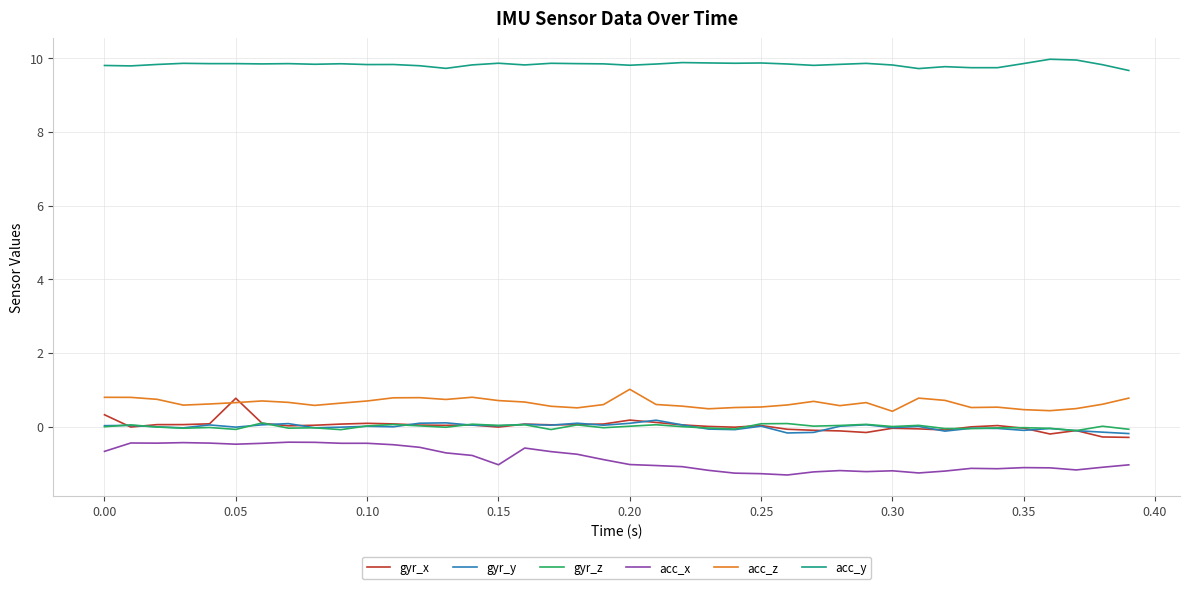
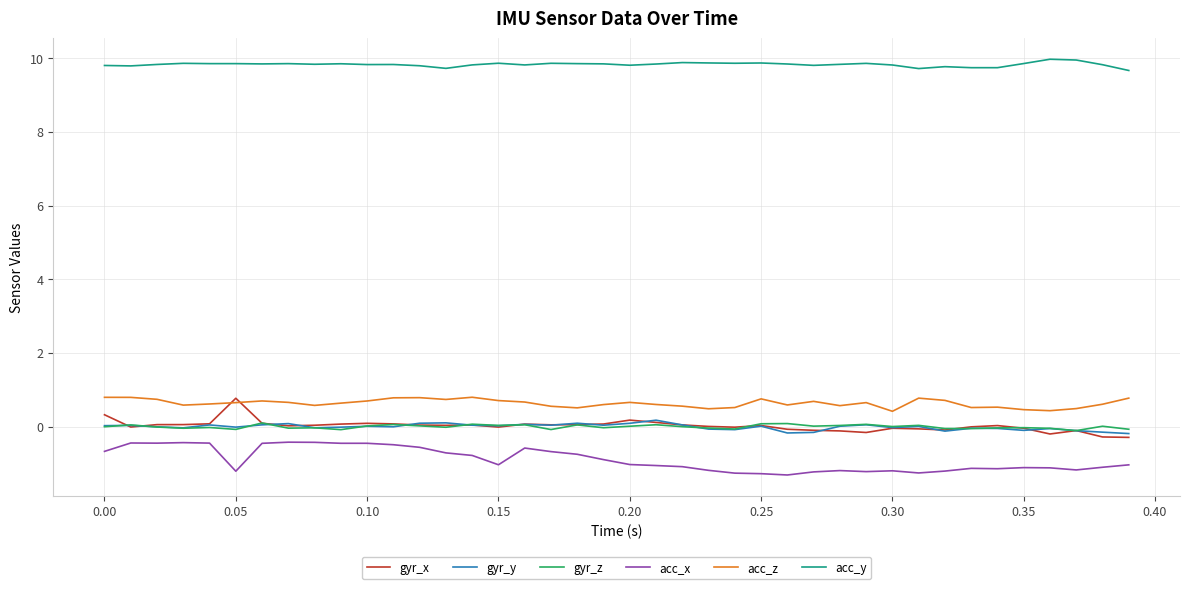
  {
    "gyr_x": {
      "0.00": 0.3,
      "0.05": 0.8,
      "0.10": 0.1,
      "0.20": 0.2
    },
    "gyr_y": {
      "0.20": 0.1
    },
    "acc_x": {
      "0.00": -0.7,
-     "0.05": -0.5,
+     "0.05": -1.2,
      "0.10": -0.5,
      "0.15": -1.0,
      "0.20": -1.0,
      "0.25": -1.3,
      "0.30": -1.2,
      "0.35": -1.1
    },
    "acc_z": {
      "0.00": 0.8,
      "0.05": 0.7,
      "0.10": 0.7,
      "0.15": 0.7,
-     "0.20": 1.0,
-     "0.25": 0.5,
+     "0.20": 0.7,
+     "0.25": 0.8,
      "0.30": 0.4,
      "0.35": 0.5
    }
  }
